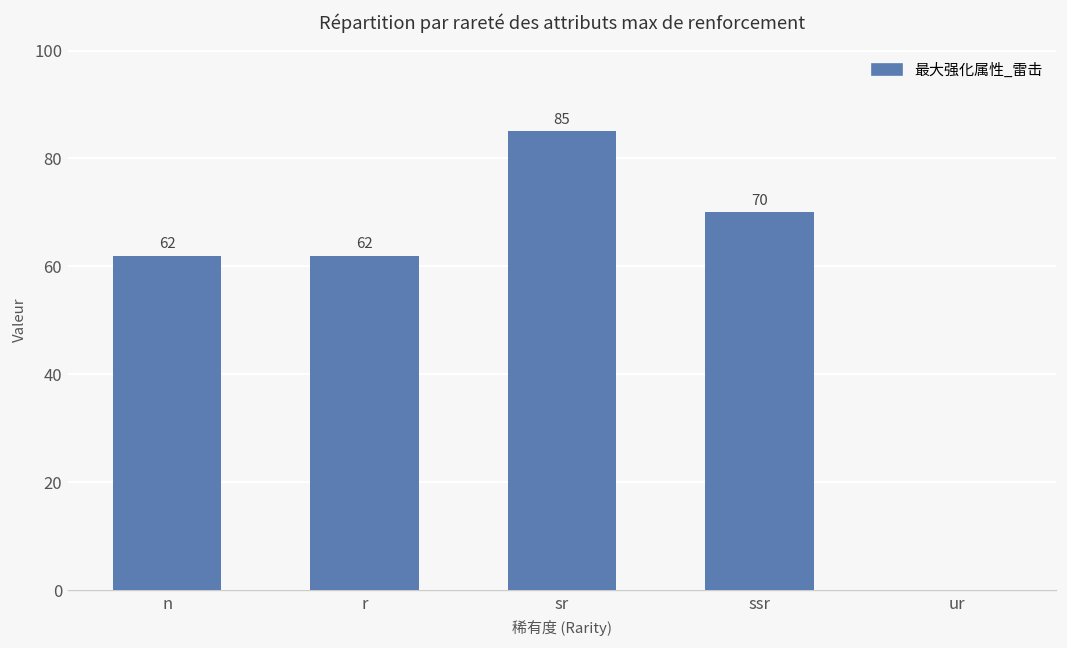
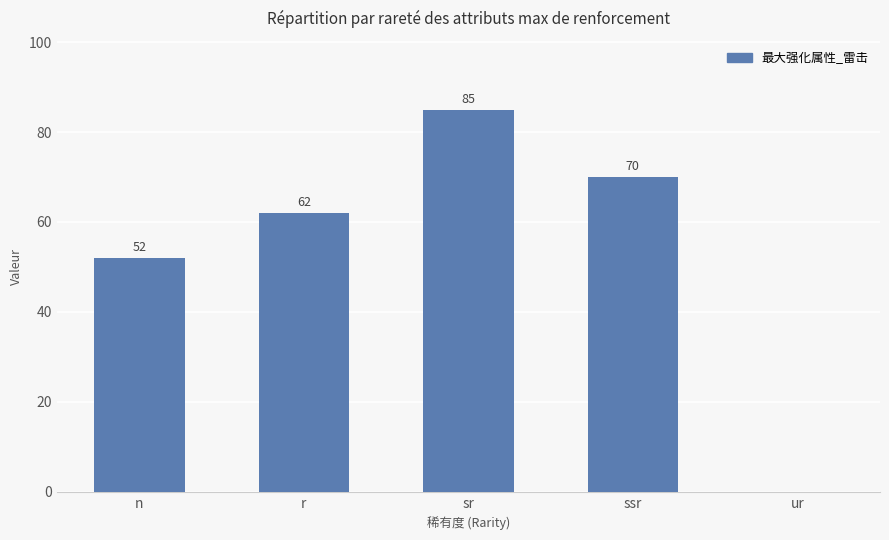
  {
-   "n": 62,
+   "n": 52,
    "r": 62,
    "sr": 85,
    "ssr": 70
  }
